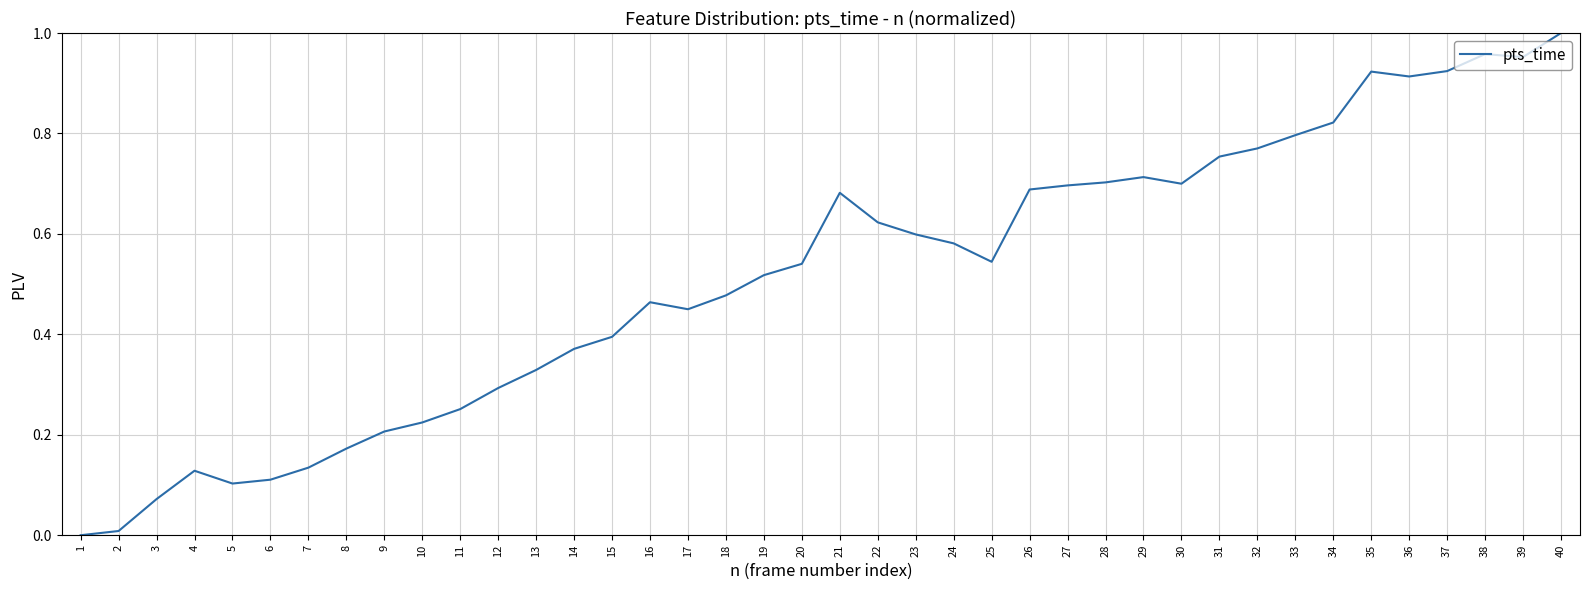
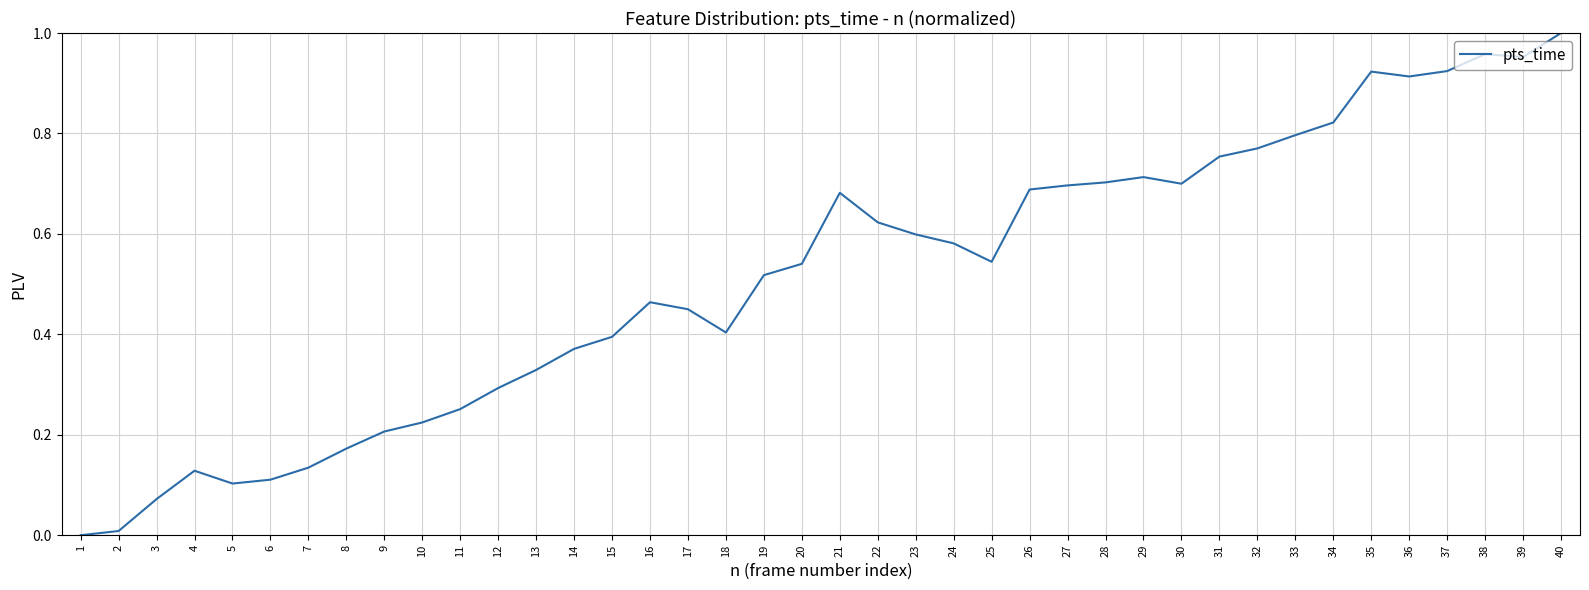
  {
    "1": 0.00,
    "2": 0.01,
    "3": 0.07,
    "4": 0.13,
    "5": 0.10,
    "6": 0.11,
    "7": 0.13,
    "8": 0.17,
    "9": 0.21,
    "10": 0.22,
    "11": 0.25,
    "12": 0.29,
    "13": 0.33,
    "14": 0.37,
    "15": 0.40,
    "16": 0.46,
    "17": 0.45,
-   "18": 0.48,
+   "18": 0.40,
    "19": 0.52,
    "20": 0.54,
    "21": 0.68,
    "22": 0.62,
    "23": 0.60,
    "24": 0.58,
    "25": 0.54,
    "26": 0.69,
    "27": 0.70,
    "28": 0.70,
    "29": 0.71,
    "30": 0.70,
    "31": 0.75,
    "32": 0.77,
    "33": 0.80,
    "34": 0.82,
    "35": 0.92,
    "36": 0.91,
    "37": 0.92,
    "40": 1.00
  }
